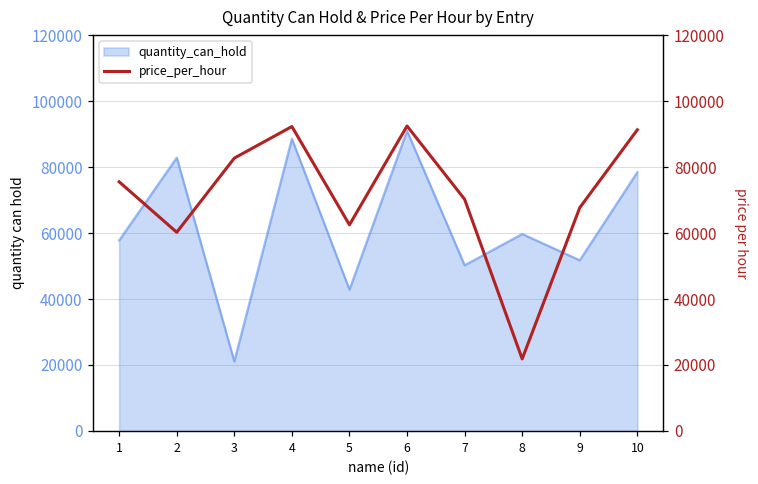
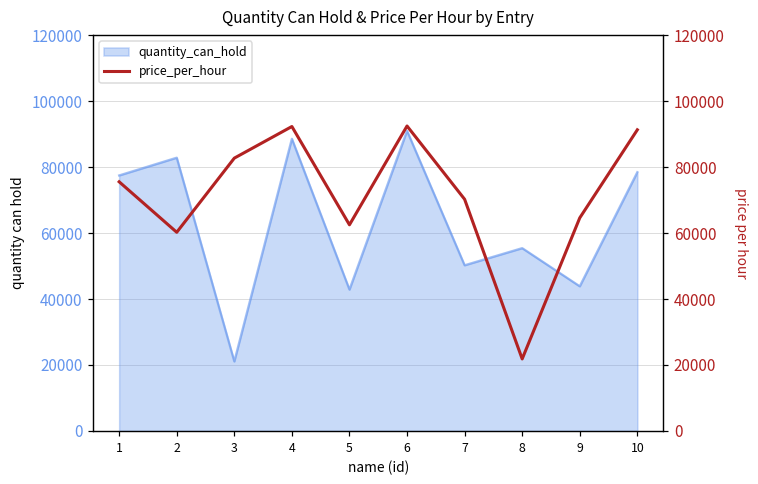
  {
    "quantity_can_hold": {
-     "1": 58000,
+     "1": 77000,
      "2": 83000,
      "3": 21000,
      "4": 89000,
      "5": 43000,
      "6": 91000,
      "7": 50000,
-     "8": 60000,
-     "9": 52000,
+     "8": 55000,
+     "9": 44000,
      "10": 78000
    },
    "price_per_hour": {
      "1": 76000,
      "2": 60000,
      "3": 83000,
      "4": 92000,
      "5": 63000,
      "6": 92000,
      "7": 70000,
      "8": 22000,
-     "9": 68000,
+     "9": 65000,
      "10": 91000
    }
  }
